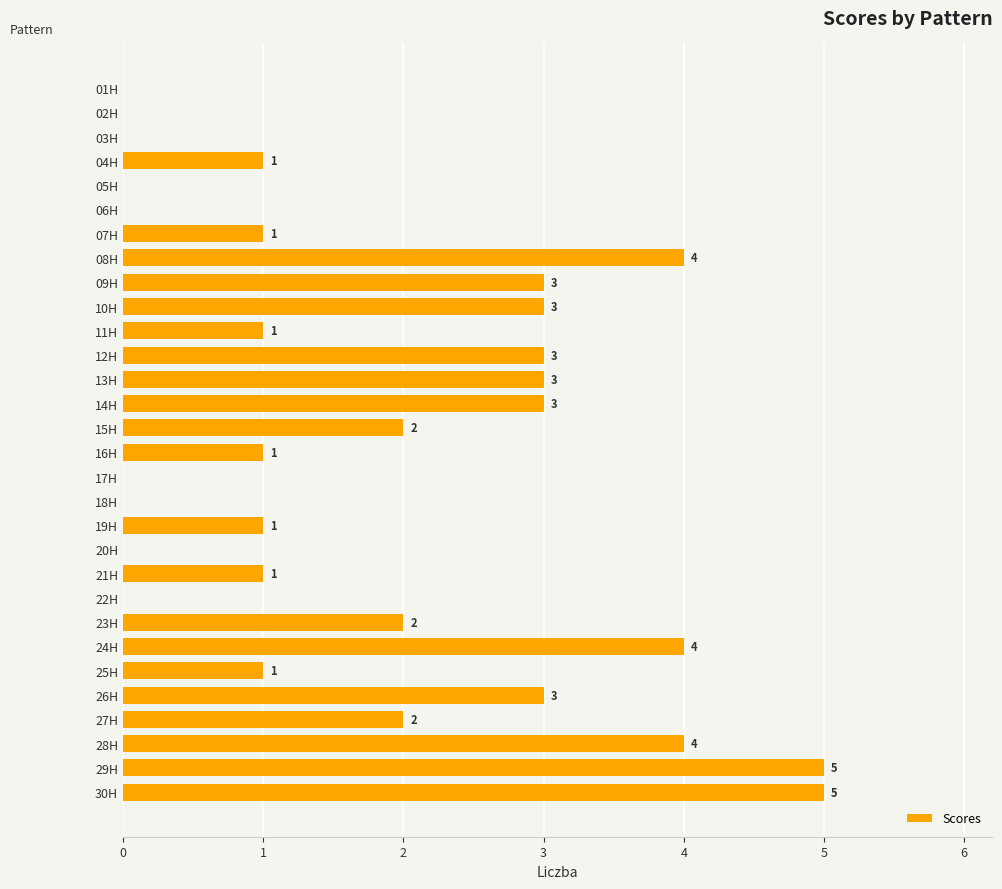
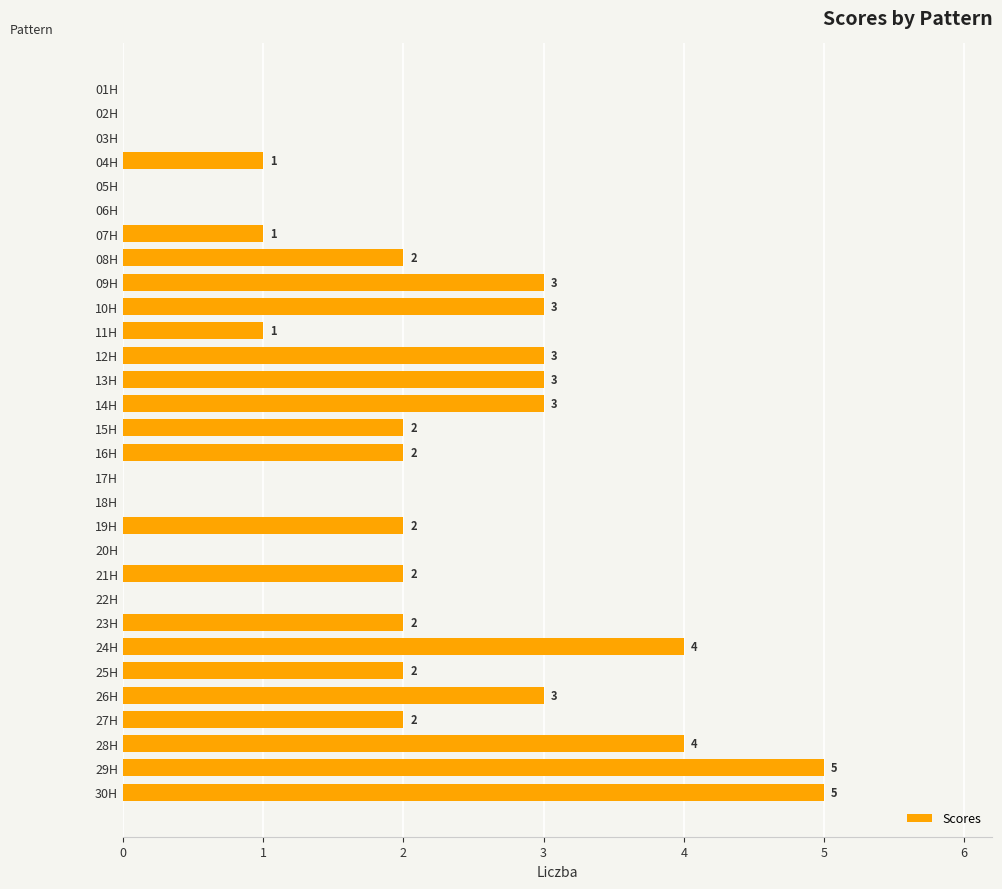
  {
    "04H": 1,
    "07H": 1,
-   "08H": 4,
+   "08H": 2,
    "09H": 3,
    "10H": 3,
    "11H": 1,
    "12H": 3,
    "13H": 3,
    "14H": 3,
    "15H": 2,
-   "16H": 1,
-   "19H": 1,
-   "21H": 1,
+   "16H": 2,
+   "19H": 2,
+   "21H": 2,
    "23H": 2,
    "24H": 4,
-   "25H": 1,
+   "25H": 2,
    "26H": 3,
    "27H": 2,
    "28H": 4,
    "29H": 5,
    "30H": 5
  }
